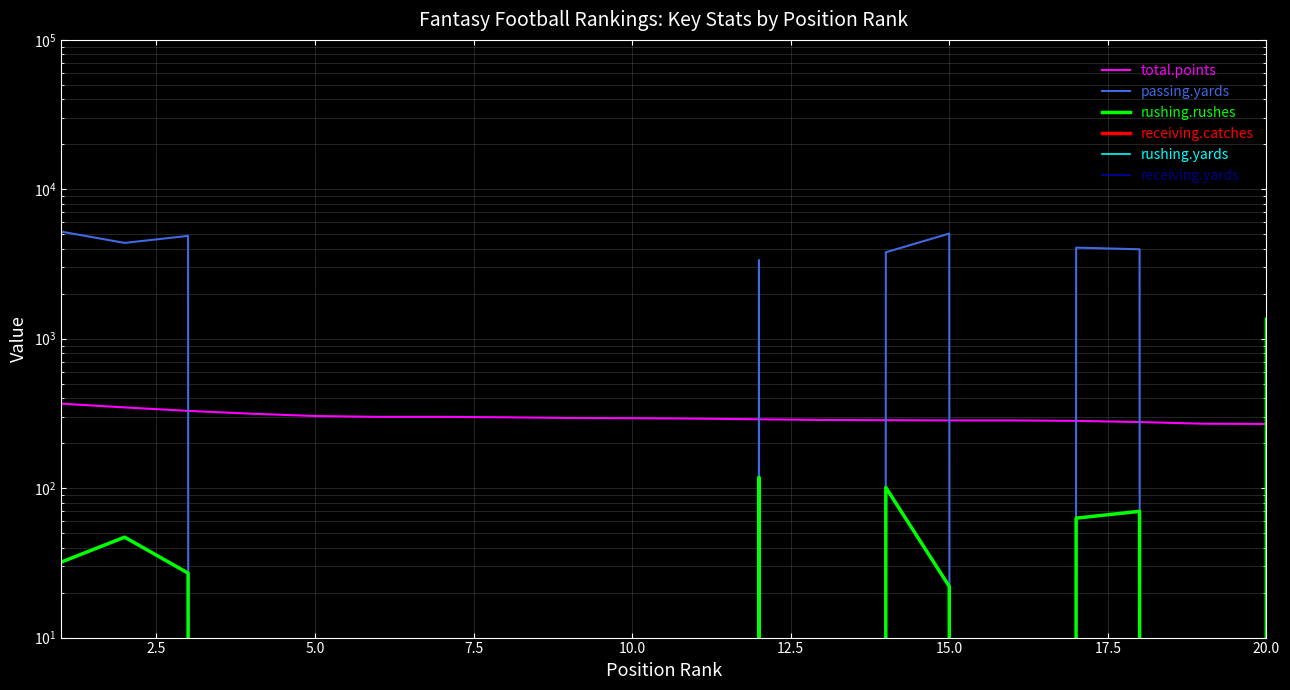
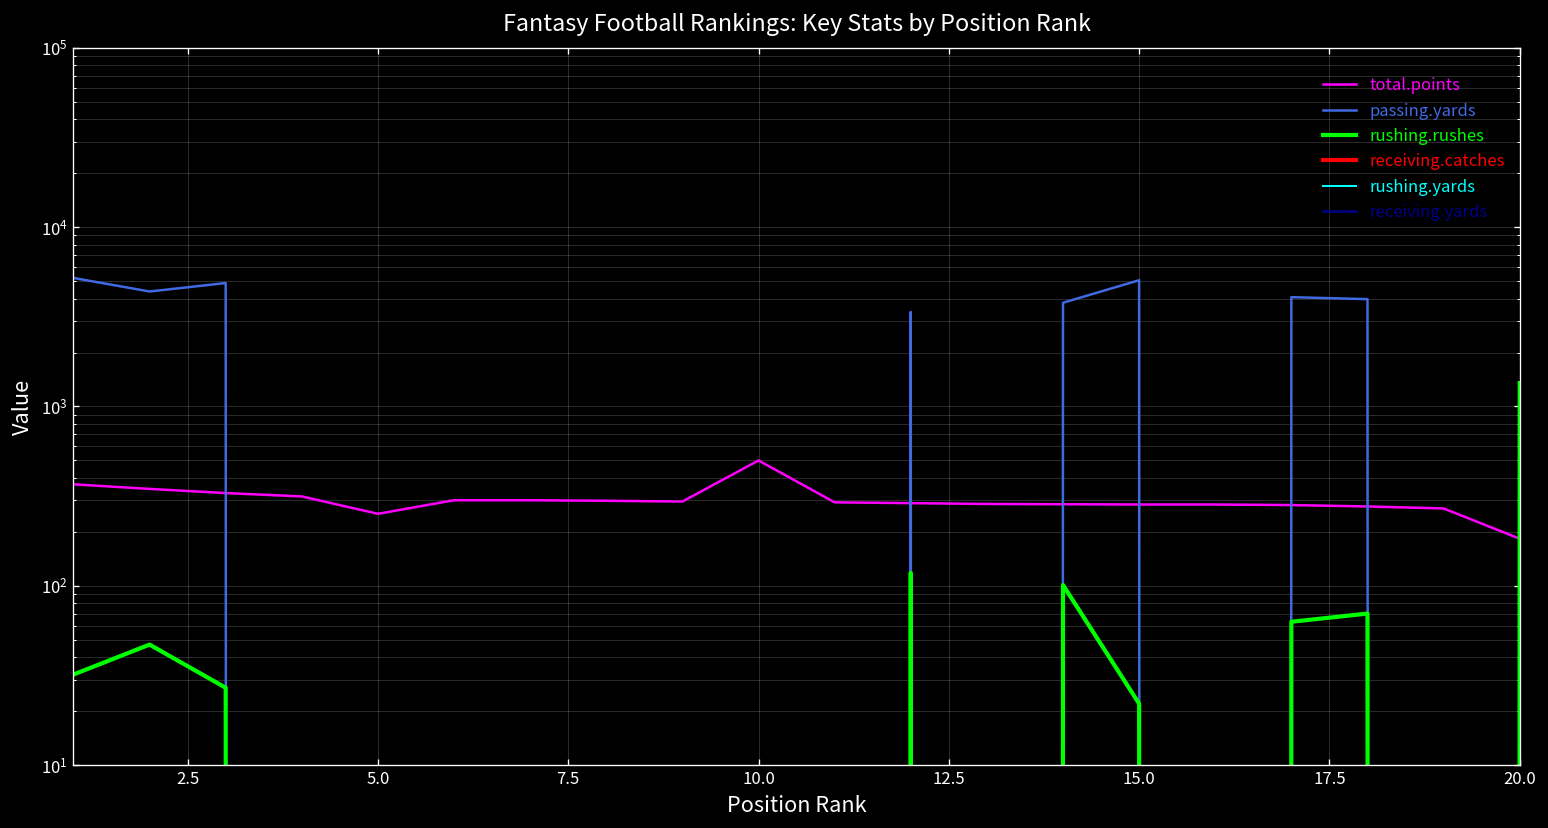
  {
    "total.points": {
-     "5.0": 300,
-     "10.0": 290,
+     "5.0": 250,
+     "10.0": 500,
      "15.0": 280,
-     "20.0": 270
+     "20.0": 180
    },
    "passing.yards": {
      "15.0": 5100,
      "20.0": 50
    },
    "rushing.rushes": {
      "15.0": 22,
      "20.0": 1400
    }
  }
